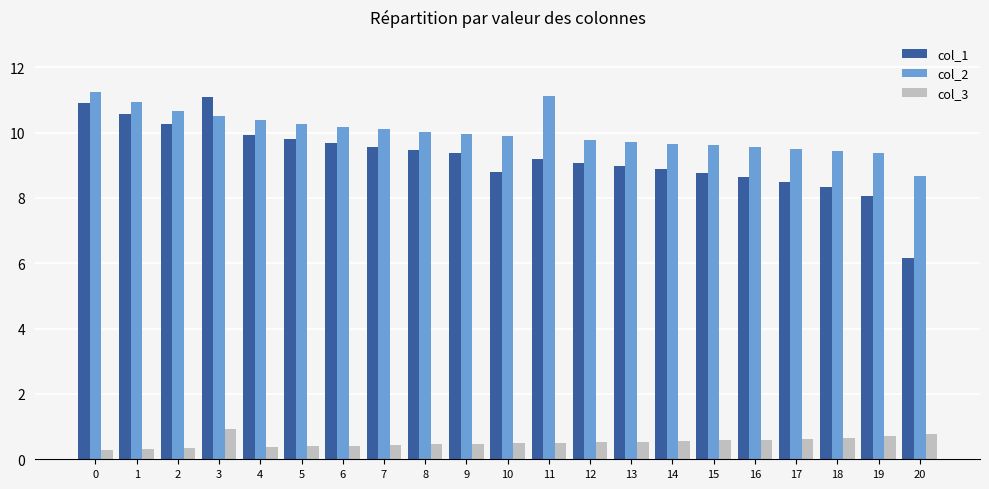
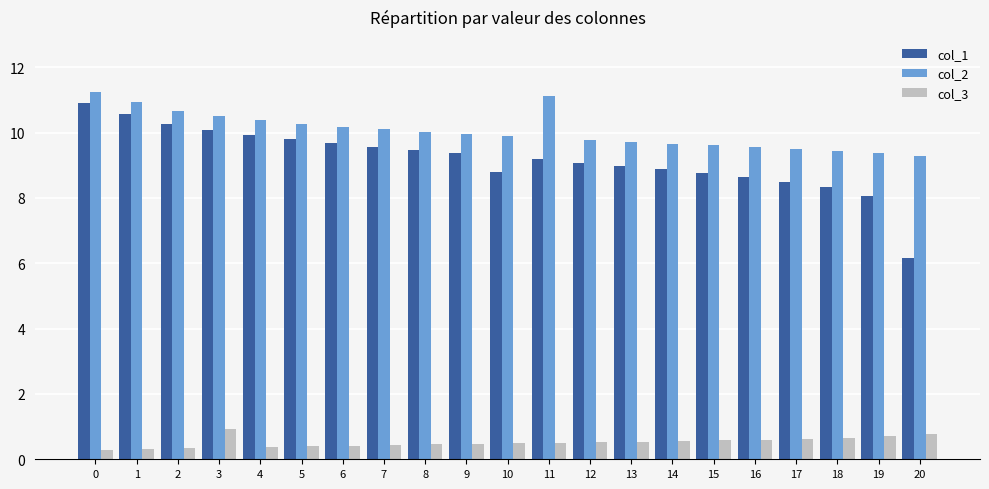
  {
    "col_1": {
      "0": 10.9,
      "1": 10.6,
      "2": 10.3,
-     "3": 11.1,
+     "3": 10.1,
      "4": 9.9,
      "5": 9.8,
      "6": 9.7,
      "7": 9.6,
      "8": 9.5,
      "9": 9.4,
      "10": 8.8,
      "11": 9.2,
      "12": 9.1,
      "13": 9.0,
      "14": 8.9,
      "15": 8.8,
      "16": 8.6,
      "17": 8.5,
      "18": 8.3,
      "19": 8.1,
      "20": 6.1
    },
    "col_2": {
      "0": 11.2,
      "1": 10.9,
      "2": 10.7,
      "3": 10.5,
      "4": 10.4,
      "5": 10.3,
      "6": 10.2,
      "7": 10.1,
      "8": 10.0,
      "9": 10.0,
      "10": 9.9,
      "11": 11.1,
      "12": 9.8,
      "13": 9.7,
      "14": 9.7,
      "15": 9.6,
      "16": 9.6,
      "17": 9.5,
      "18": 9.4,
      "19": 9.4,
-     "20": 8.7
+     "20": 9.3
    },
    "col_3": {
      "0": 0.3,
      "1": 0.3,
      "2": 0.4,
      "3": 0.9,
      "4": 0.4,
      "5": 0.4,
      "6": 0.4,
      "7": 0.4,
      "8": 0.5,
      "9": 0.5,
      "10": 0.5,
      "11": 0.5,
      "12": 0.5,
      "13": 0.5,
      "14": 0.6,
      "15": 0.6,
      "16": 0.6,
      "17": 0.6,
      "18": 0.7,
      "19": 0.7,
      "20": 0.8
    }
  }
